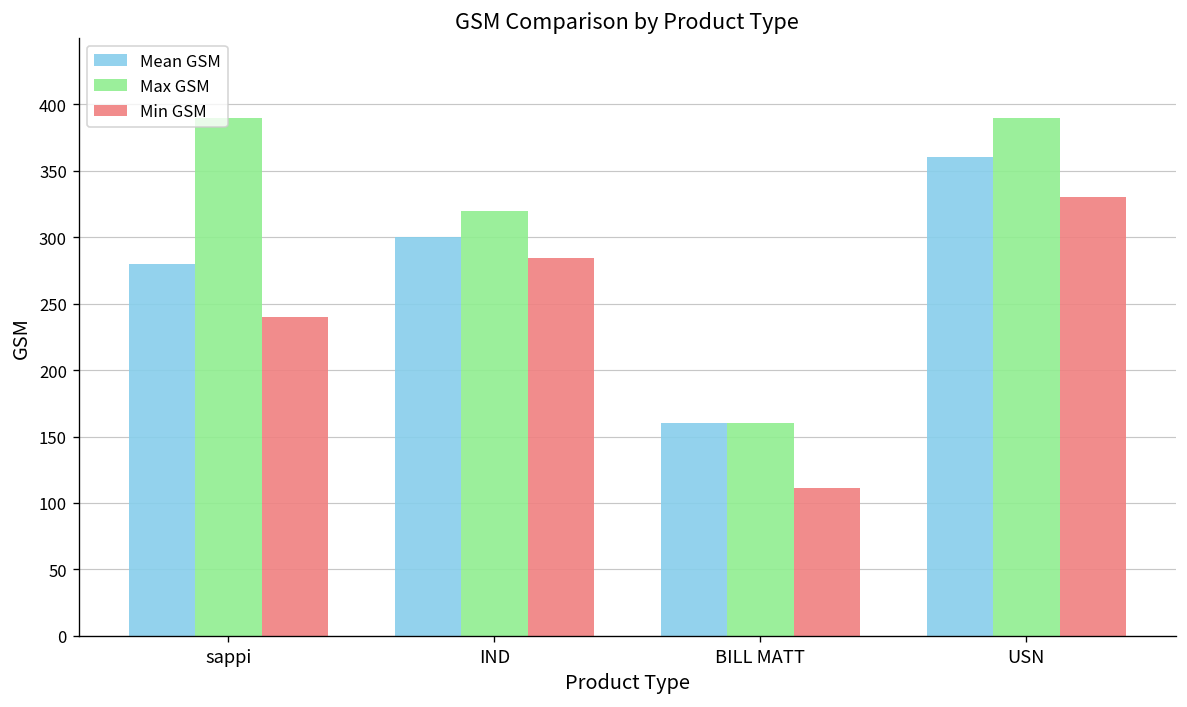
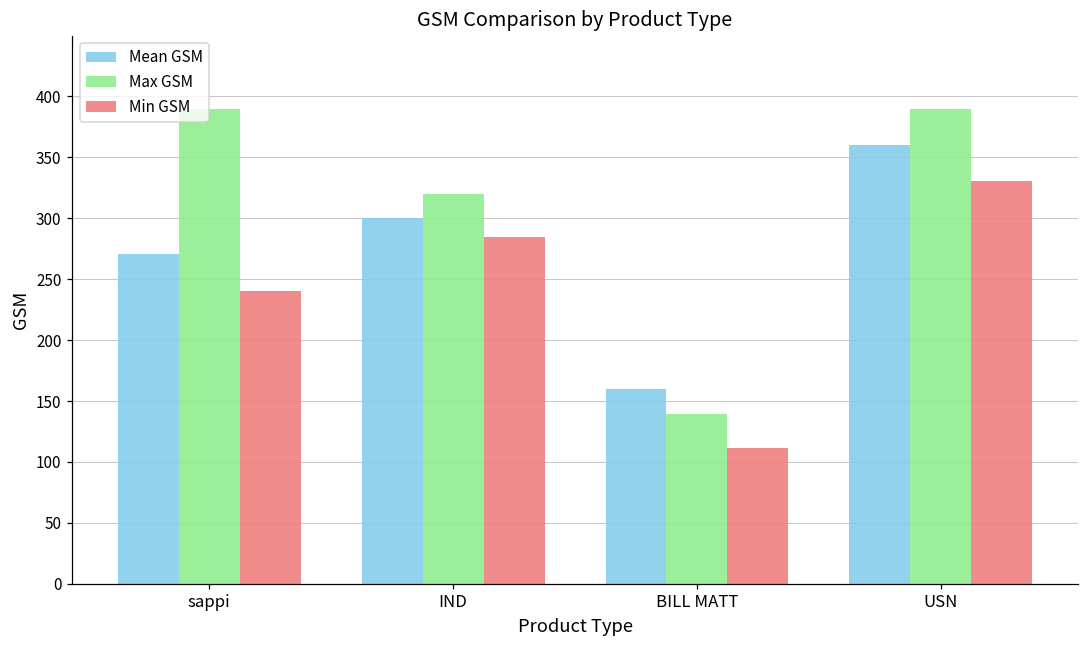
  {
    "Mean GSM": {
-     "sappi": 280,
+     "sappi": 271,
      "IND": 300,
      "BILL MATT": 160,
      "USN": 360
    },
    "Max GSM": {
      "sappi": 390,
      "IND": 320,
-     "BILL MATT": 160,
+     "BILL MATT": 140,
      "USN": 390
    },
    "Min GSM": {
      "sappi": 240,
      "IND": 285,
      "BILL MATT": 111,
      "USN": 330
    }
  }
